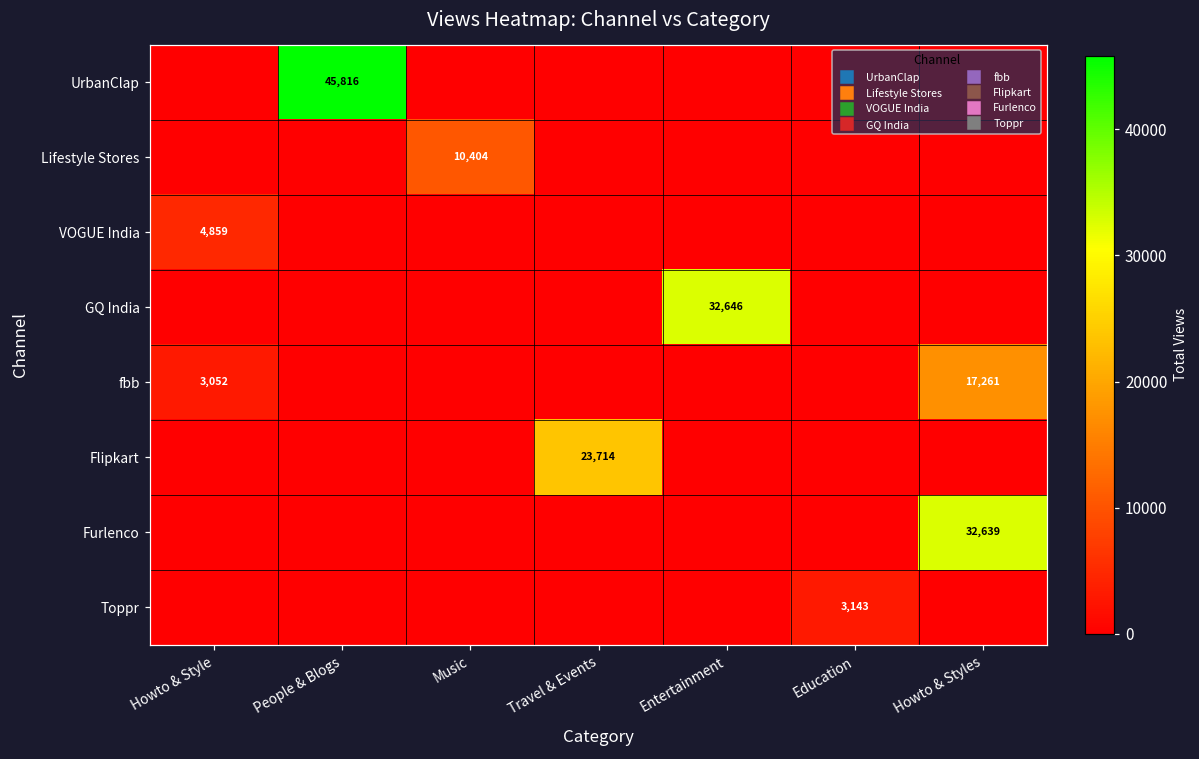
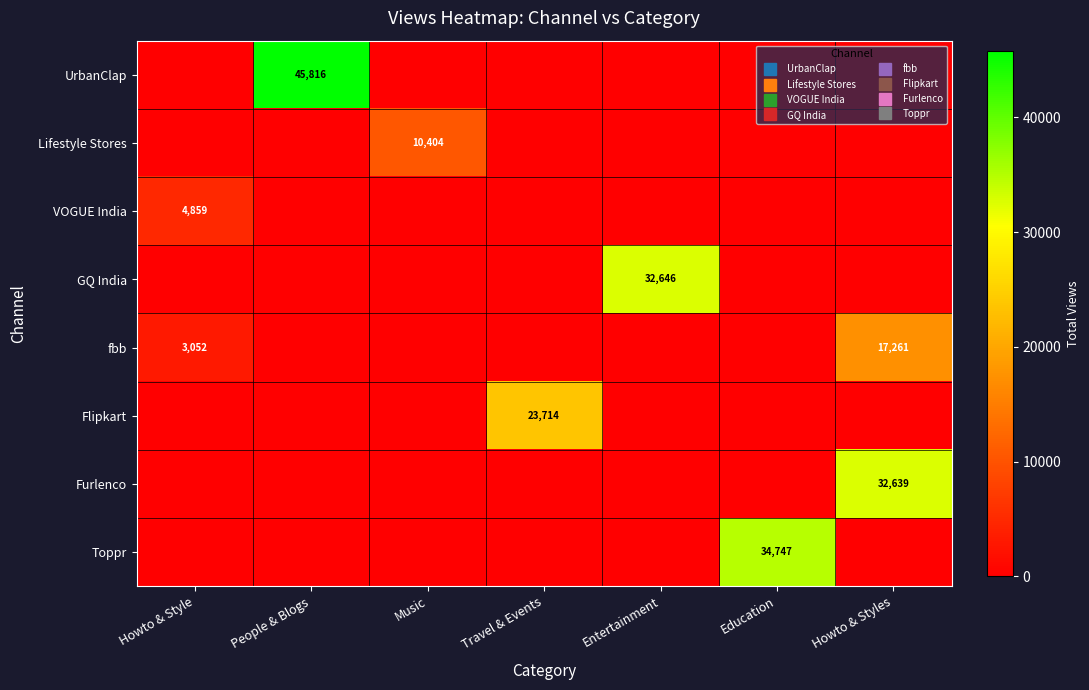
  {
    "UrbanClap": {
      "People & Blogs": "45,816"
    },
    "Lifestyle Stores": {
      "Music": "10,404"
    },
    "VOGUE India": {
      "Howto & Style": "4,859"
    },
    "GQ India": {
      "Entertainment": "32,646"
    },
    "fbb": {
      "Howto & Style": "3,052",
      "Howto & Styles": "17,261"
    },
    "Flipkart": {
      "Travel & Events": "23,714"
    },
    "Furlenco": {
      "Howto & Styles": "32,639"
    },
    "Toppr": {
-     "Education": "3,143"
+     "Education": "34,747"
    }
  }
